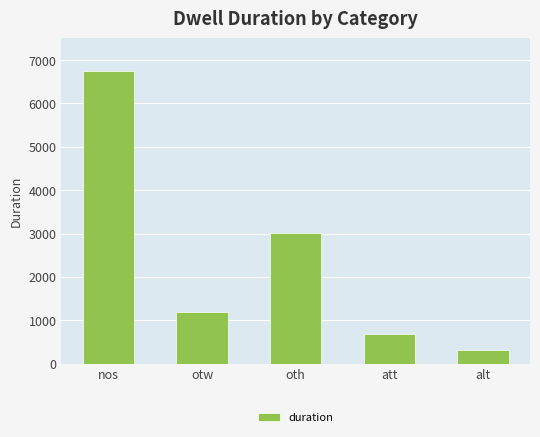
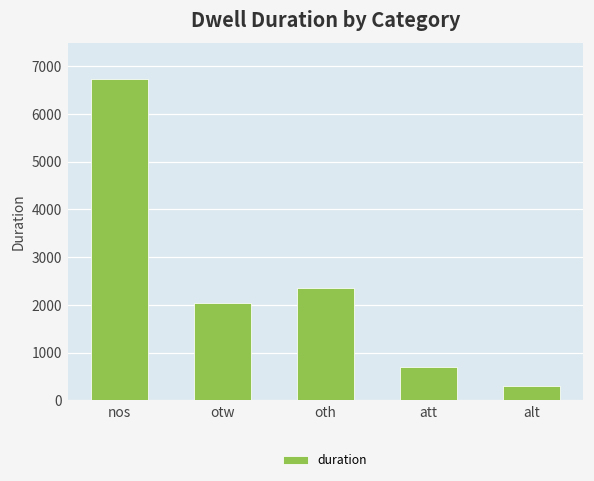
  {
    "nos": 6700,
-   "otw": 1200,
-   "oth": 3000,
+   "otw": 2000,
+   "oth": 2400,
    "att": 700,
    "alt": 300
  }
